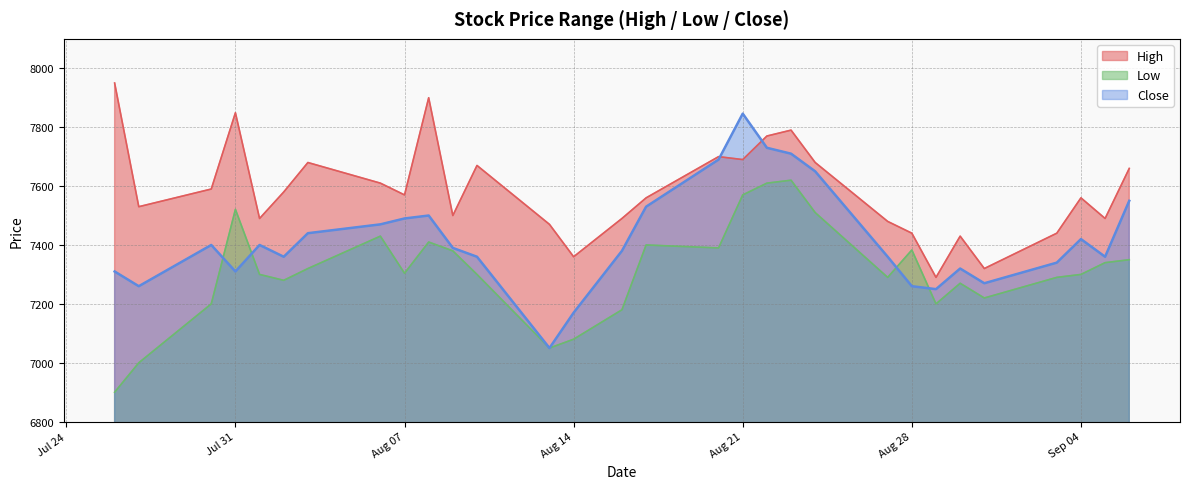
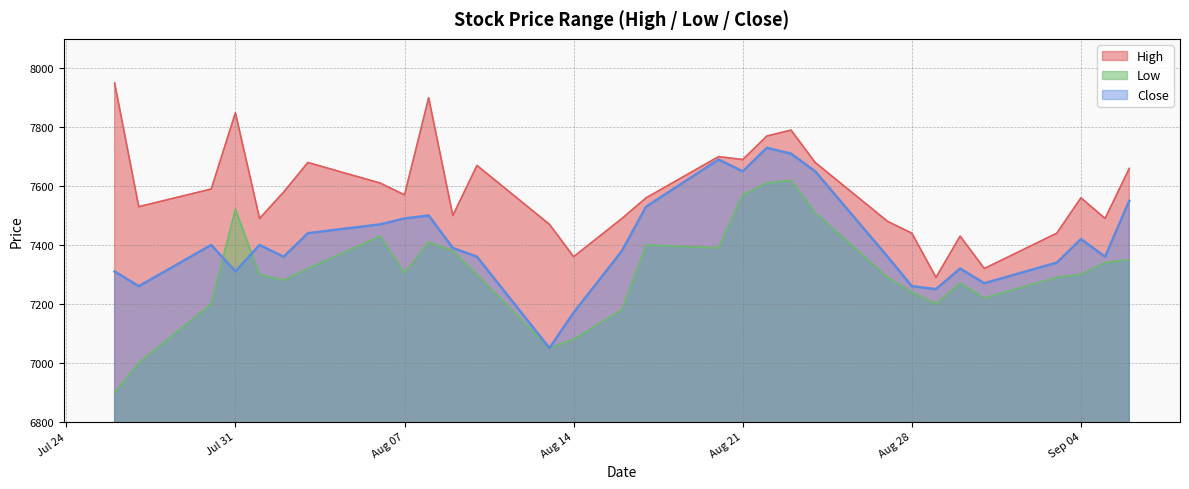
  {
    "High": {
      "Jul 31": 7850,
      "Aug 07": 7570,
      "Aug 14": 7360,
      "Aug 21": 7690,
      "Aug 28": 7440,
      "Sep 04": 7560
    },
    "Low": {
      "Jul 31": 7520,
      "Aug 07": 7300,
      "Aug 14": 7080,
      "Aug 21": 7570,
-     "Aug 28": 7380,
+     "Aug 28": 7240,
      "Sep 04": 7300
    },
    "Close": {
      "Jul 31": 7310,
      "Aug 07": 7490,
      "Aug 14": 7170,
-     "Aug 21": 7850,
+     "Aug 21": 7650,
      "Aug 28": 7260,
      "Sep 04": 7420
    }
  }
